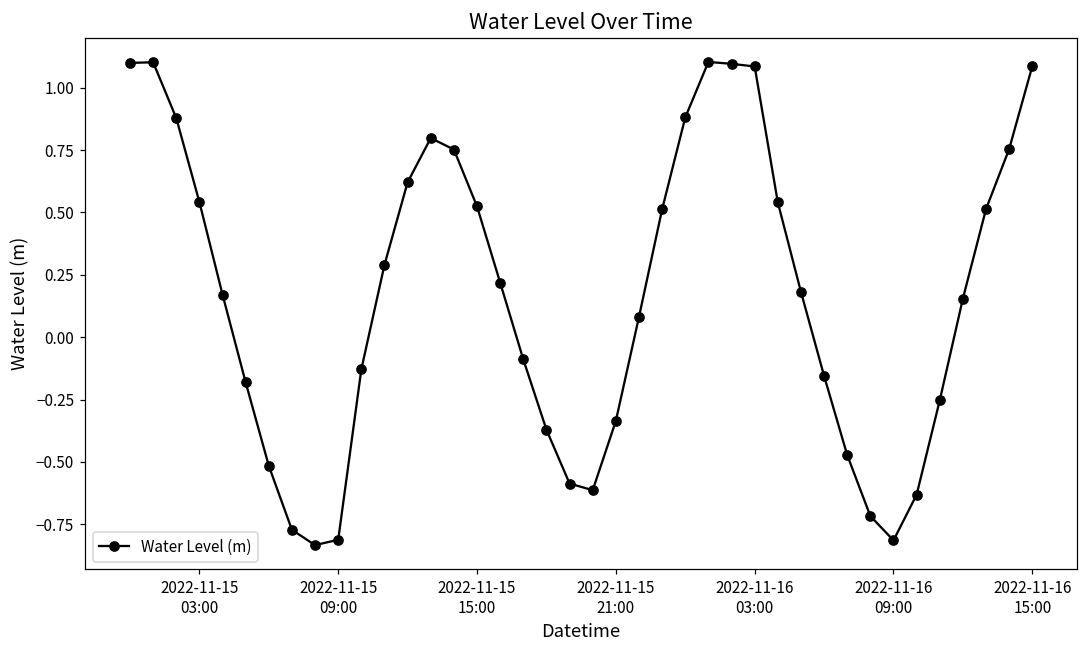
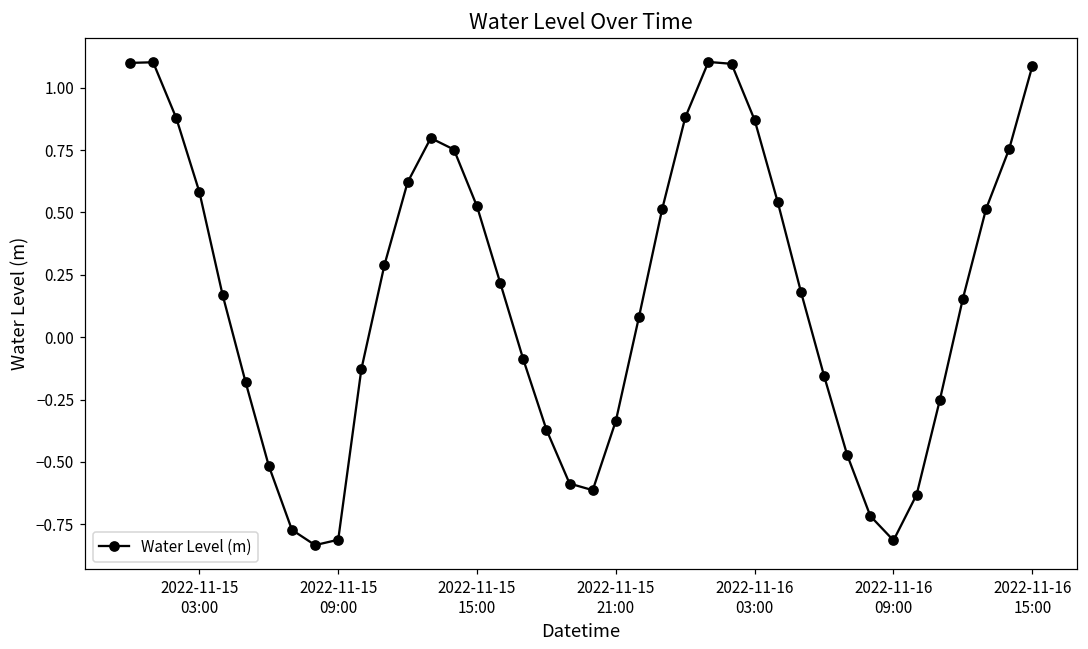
  {
-   "2022-11-15 03:00": 0.54,
+   "2022-11-15 03:00": 0.58,
    "2022-11-15 09:00": -0.81,
    "2022-11-15 15:00": 0.52,
    "2022-11-15 21:00": -0.34,
-   "2022-11-16 03:00": 1.08,
+   "2022-11-16 03:00": 0.87,
    "2022-11-16 09:00": -0.81,
    "2022-11-16 15:00": 1.09
  }
